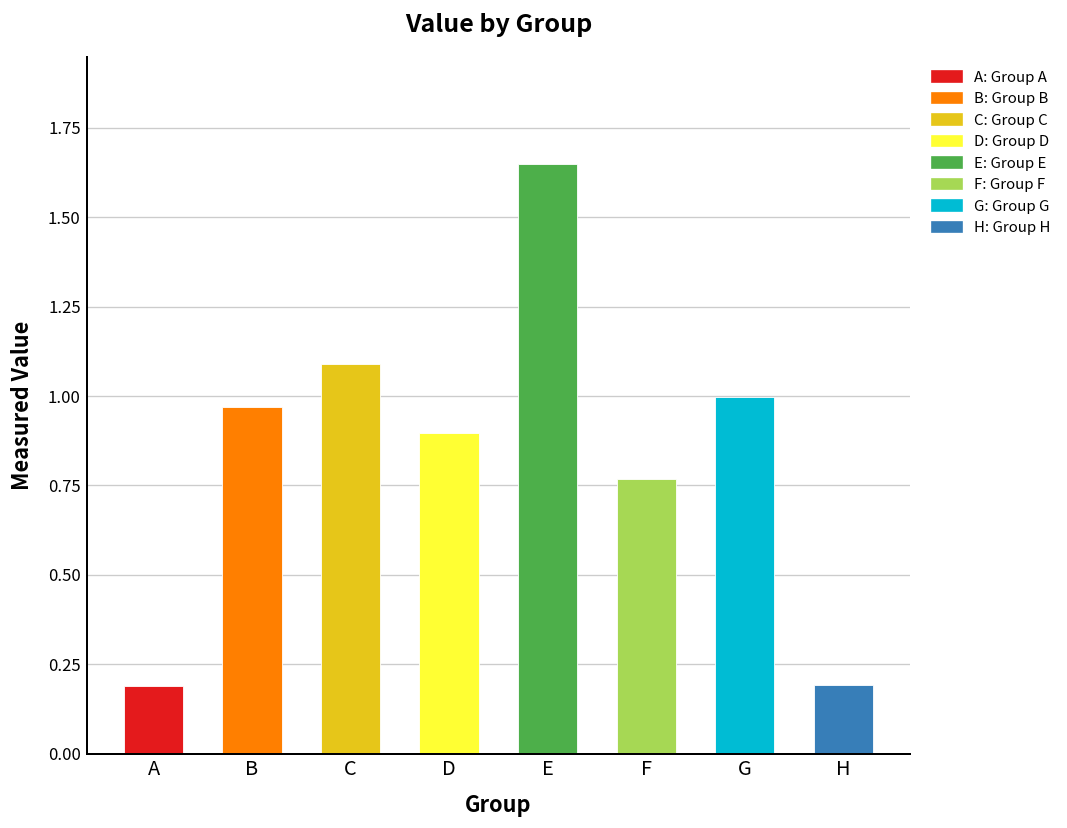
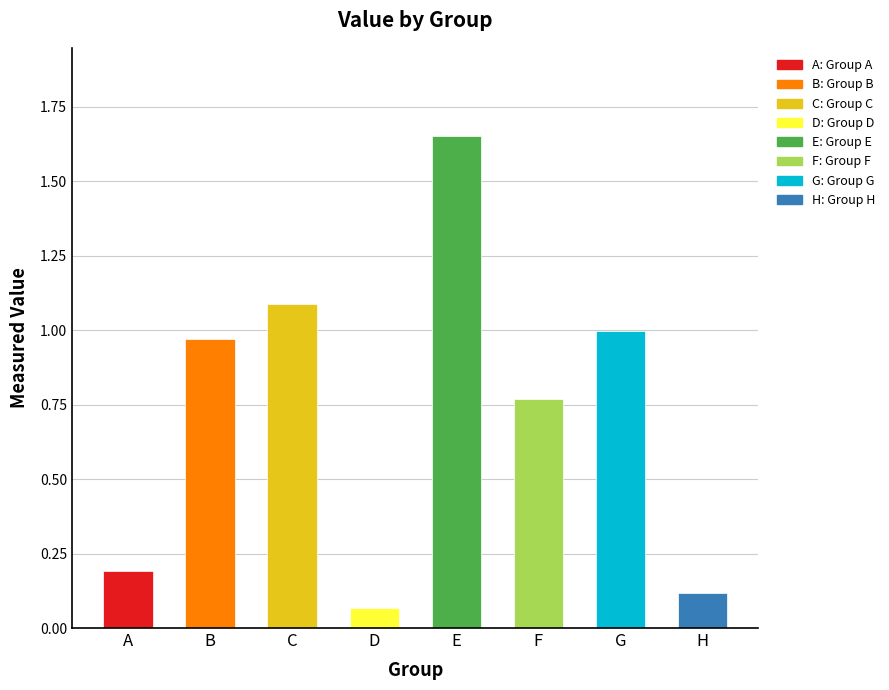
  {
    "A": 0.19,
    "B": 0.97,
    "C": 1.09,
-   "D": 0.90,
+   "D": 0.07,
    "E": 1.65,
    "F": 0.77,
    "G": 1.00,
-   "H": 0.19
+   "H": 0.12
  }
